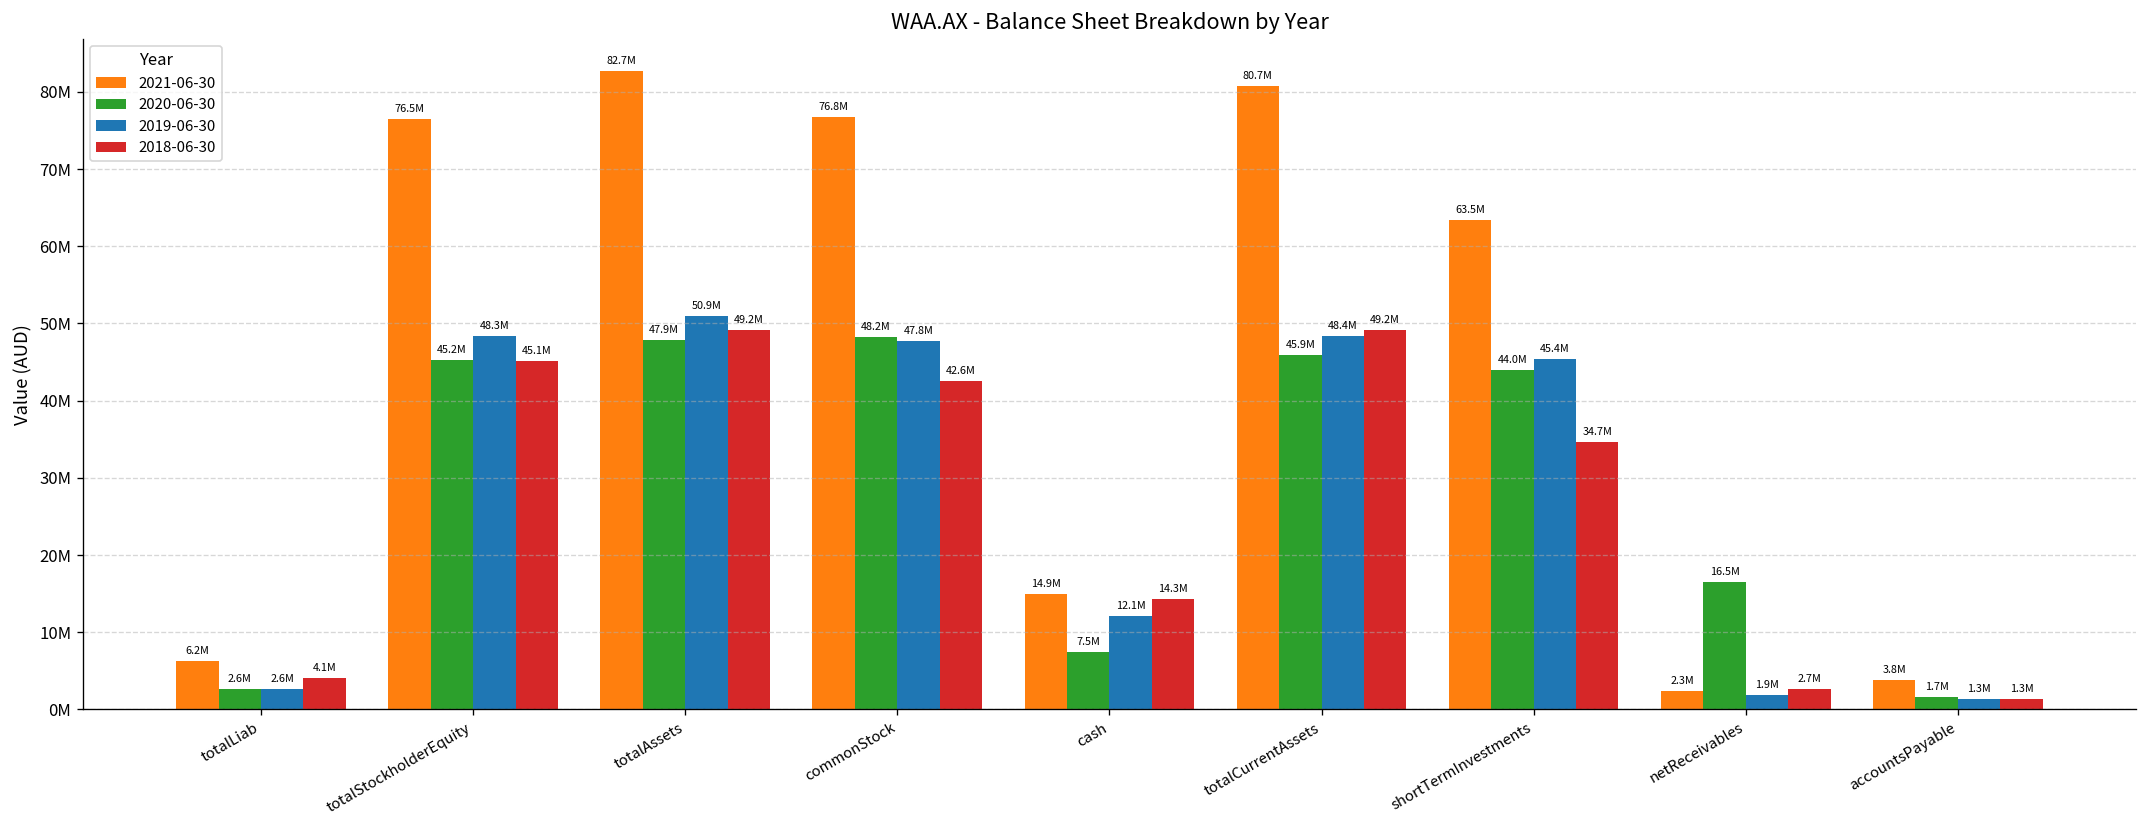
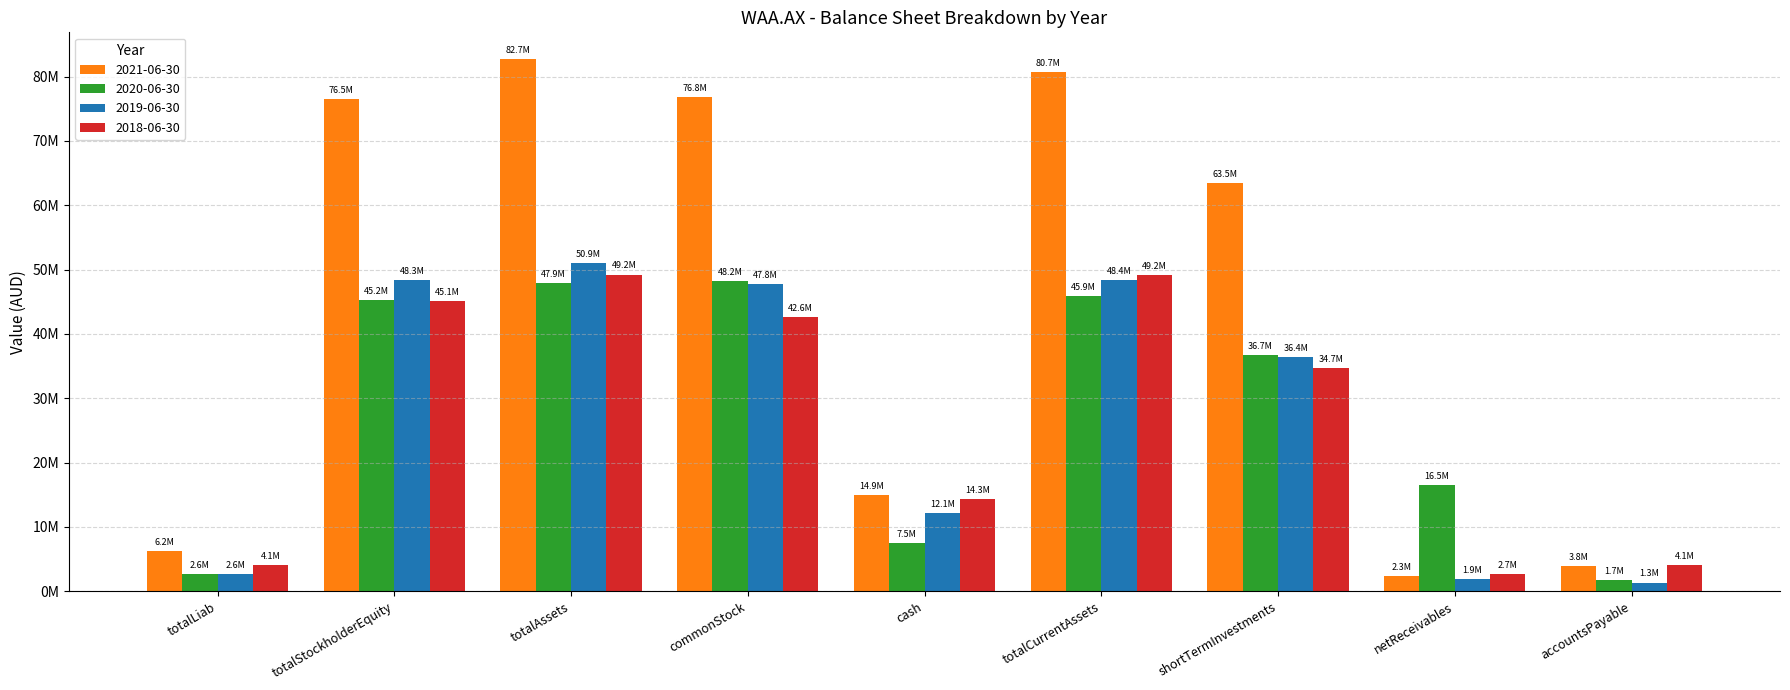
  {
    "2021-06-30": {
      "totalLiab": "6.2M",
      "totalStockholderEquity": "76.5M",
      "totalAssets": "82.7M",
      "commonStock": "76.8M",
      "cash": "14.9M",
      "totalCurrentAssets": "80.7M",
      "shortTermInvestments": "63.5M",
      "netReceivables": "2.3M",
      "accountsPayable": "3.8M"
    },
    "2020-06-30": {
      "totalLiab": "2.6M",
      "totalStockholderEquity": "45.2M",
      "totalAssets": "47.9M",
      "commonStock": "48.2M",
      "cash": "7.5M",
      "totalCurrentAssets": "45.9M",
-     "shortTermInvestments": "44.0M",
+     "shortTermInvestments": "36.7M",
      "netReceivables": "16.5M",
      "accountsPayable": "1.7M"
    },
    "2019-06-30": {
      "totalLiab": "2.6M",
      "totalStockholderEquity": "48.3M",
      "totalAssets": "50.9M",
      "commonStock": "47.8M",
      "cash": "12.1M",
      "totalCurrentAssets": "48.4M",
-     "shortTermInvestments": "45.4M",
+     "shortTermInvestments": "36.4M",
      "netReceivables": "1.9M",
      "accountsPayable": "1.3M"
    },
    "2018-06-30": {
      "totalLiab": "4.1M",
      "totalStockholderEquity": "45.1M",
      "totalAssets": "49.2M",
      "commonStock": "42.6M",
      "cash": "14.3M",
      "totalCurrentAssets": "49.2M",
      "shortTermInvestments": "34.7M",
      "netReceivables": "2.7M",
-     "accountsPayable": "1.3M"
+     "accountsPayable": "4.1M"
    }
  }
